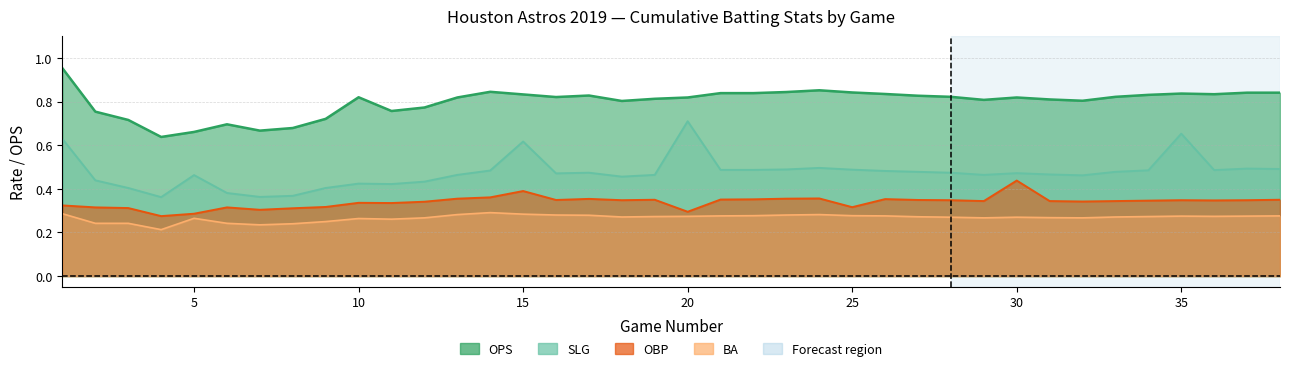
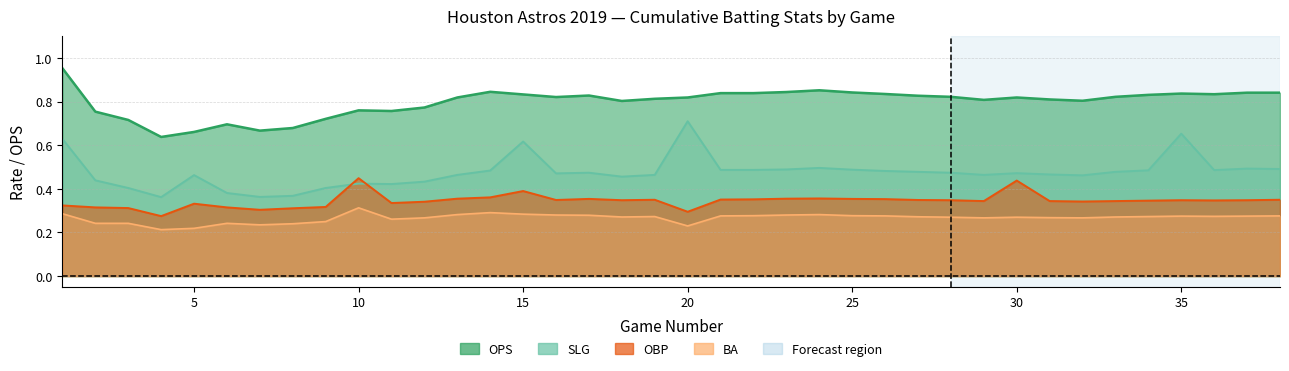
  {
    "OPS": {
      "5": 0.66,
-     "10": 0.82,
+     "10": 0.76,
      "15": 0.83,
      "20": 0.82,
      "25": 0.84,
      "30": 0.82,
      "35": 0.84
    },
    "SLG": {
      "5": 0.46,
      "10": 0.42,
      "15": 0.62,
      "20": 0.71,
      "25": 0.49,
      "30": 0.47,
      "35": 0.65
    },
    "OBP": {
-     "5": 0.29,
-     "10": 0.34,
+     "5": 0.33,
+     "10": 0.45,
      "15": 0.39,
      "20": 0.30,
-     "25": 0.32,
+     "25": 0.35,
      "30": 0.44,
      "35": 0.35
    },
    "BA": {
-     "5": 0.27,
-     "10": 0.26,
+     "5": 0.22,
+     "10": 0.31,
      "15": 0.28,
-     "20": 0.27,
+     "20": 0.23,
      "25": 0.28,
      "30": 0.27,
      "35": 0.28
    }
  }
